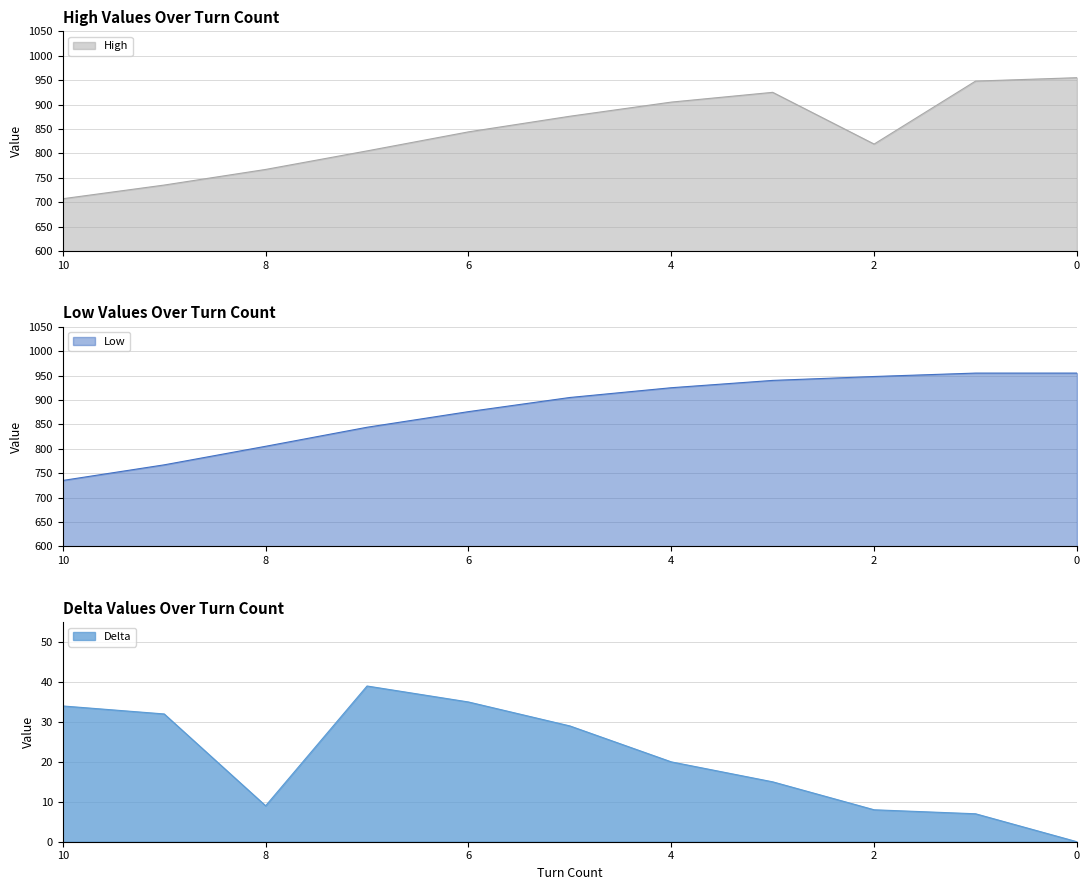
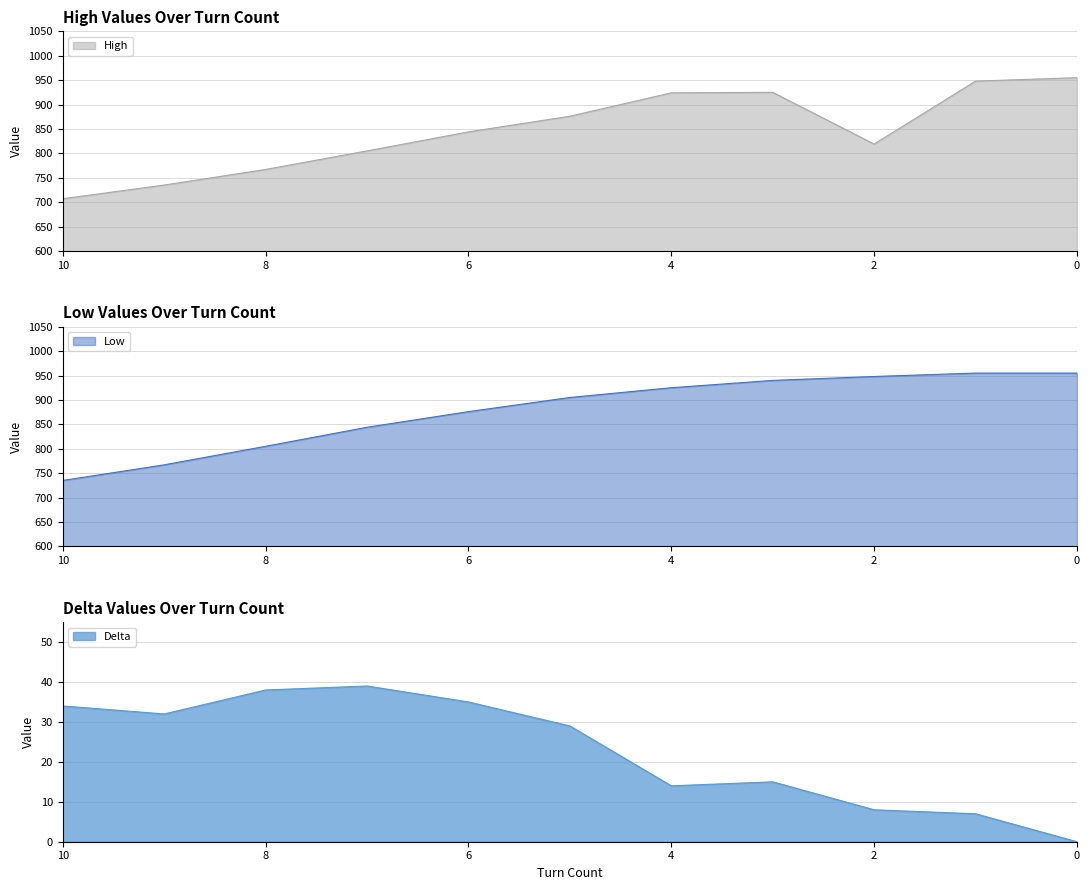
  {
    "High Values Over Turn Count": {
      "10": 710,
      "8": 770,
      "6": 840,
-     "4": 910,
+     "4": 920,
      "2": 820,
      "0": 960
    },
    "Low Values Over Turn Count": {
      "10": 740,
      "8": 810,
      "6": 880,
      "4": 930,
      "2": 950,
      "0": 960
    },
    "Delta Values Over Turn Count": {
      "10": 34,
-     "8": 9,
+     "8": 38,
      "6": 35,
-     "4": 20,
+     "4": 14,
      "2": 8,
      "0": 0
    }
  }
